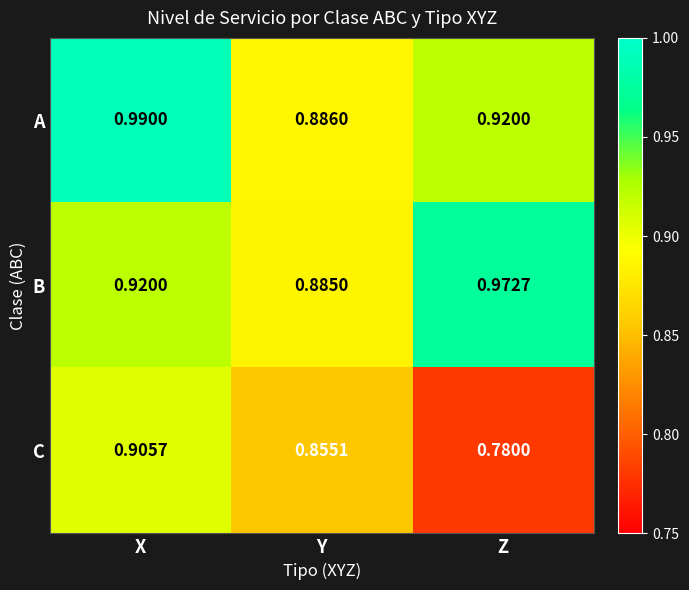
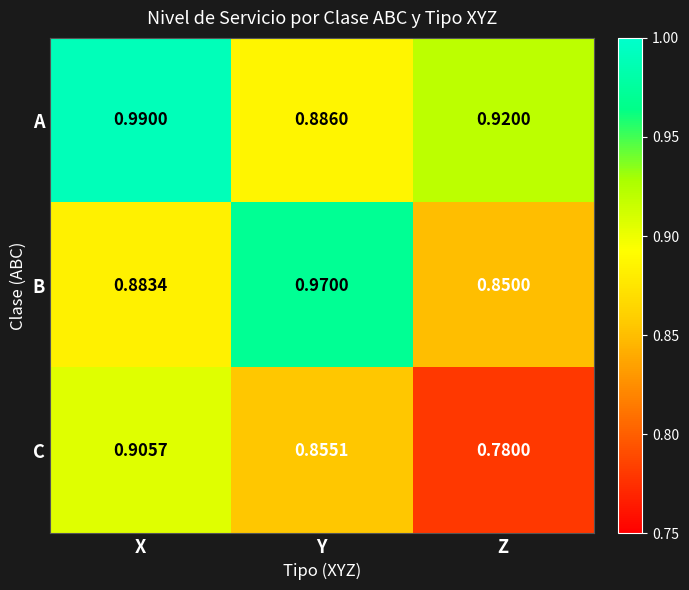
  {
    "A": {
      "X": 0.9900,
      "Y": 0.8860,
      "Z": 0.9200
    },
    "B": {
-     "X": 0.9200,
-     "Y": 0.8850,
-     "Z": 0.9727
+     "X": 0.8834,
+     "Y": 0.9700,
+     "Z": 0.8500
    },
    "C": {
      "X": 0.9057,
      "Y": 0.8551,
      "Z": 0.7800
    }
  }
